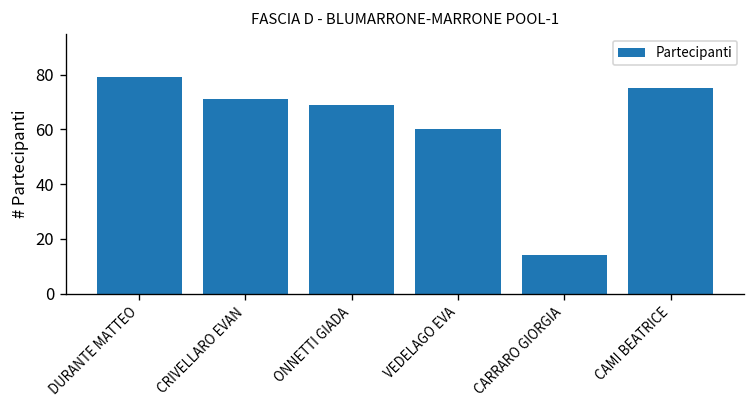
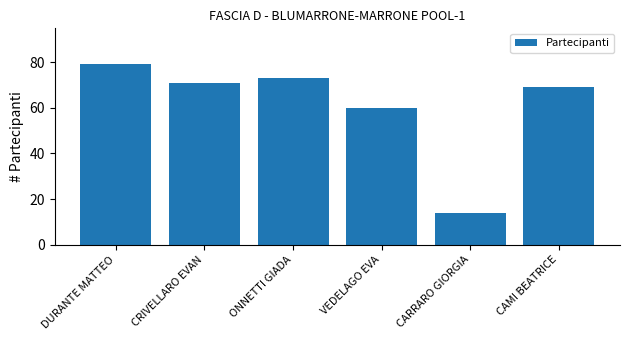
  {
    "DURANTE MATTEO": 79,
    "CRIVELLARO EVAN": 71,
-   "ONNETTI GIADA": 69,
+   "ONNETTI GIADA": 73,
    "VEDELAGO EVA": 60,
    "CARRARO GIORGIA": 14,
-   "CAMI BEATRICE": 75
+   "CAMI BEATRICE": 69
  }
